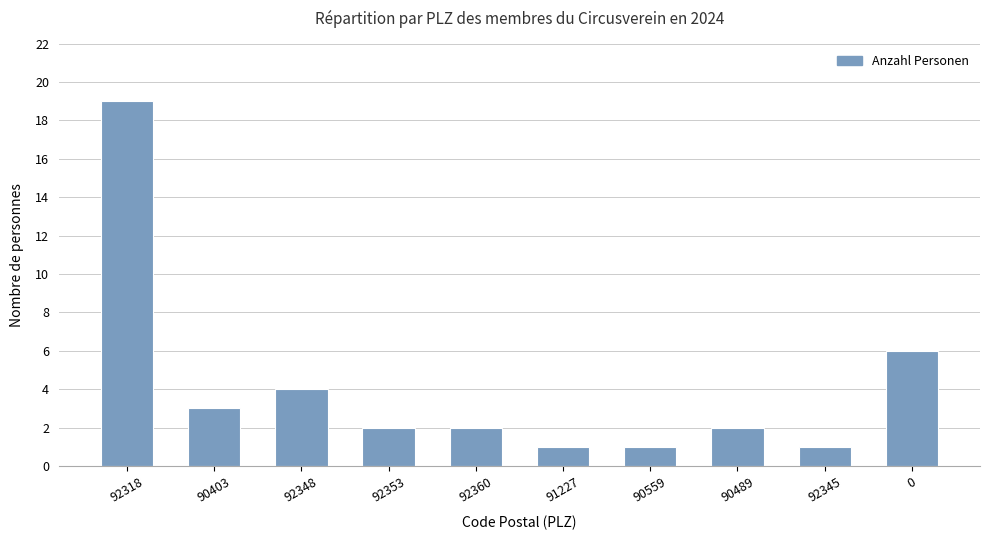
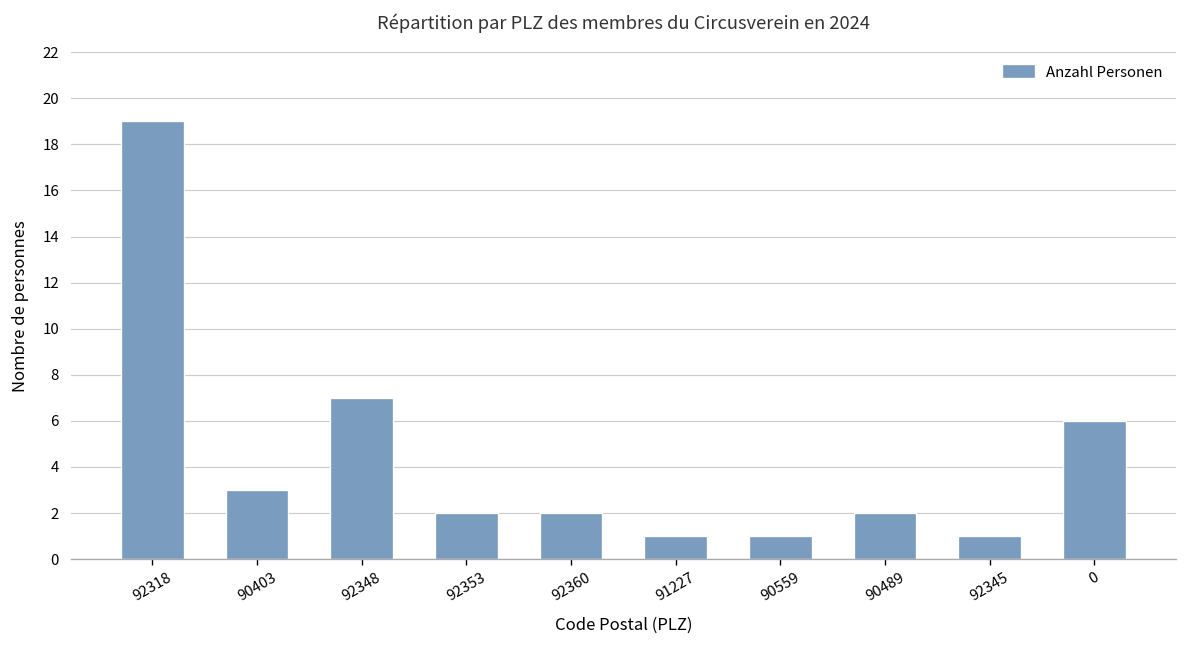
  {
    "92318": 19,
    "90403": 3,
-   "92348": 4,
+   "92348": 7,
    "92353": 2,
    "92360": 2,
    "91227": 1,
    "90559": 1,
    "90489": 2,
    "92345": 1,
    "0": 6
  }
